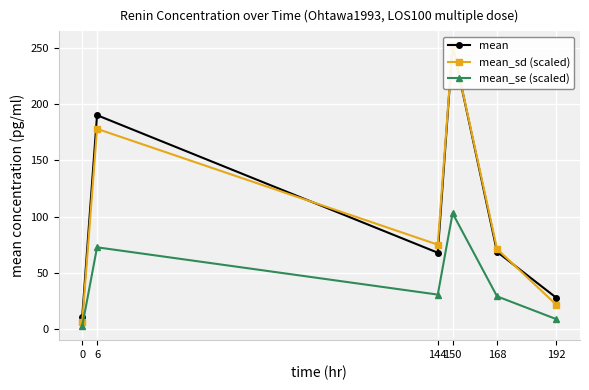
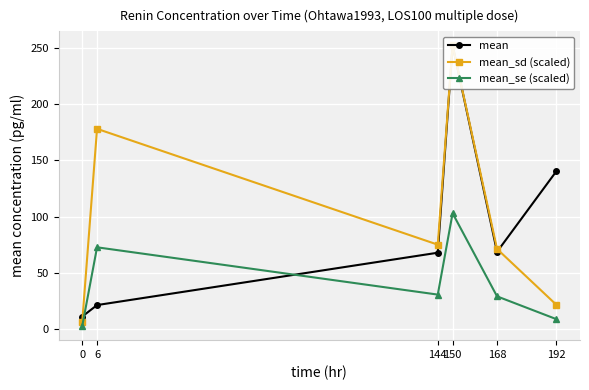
  {
    "mean": {
      "0": 11,
-     "6": 190,
+     "6": 21,
      "168": 69,
-     "192": 28
+     "192": 140
    },
    "mean_sd (scaled)": {
      "0": 6,
      "6": 178,
      "168": 71,
      "192": 22
    },
    "mean_se (scaled)": {
      "0": 3,
      "6": 73,
      "168": 29,
      "192": 9
    }
  }
